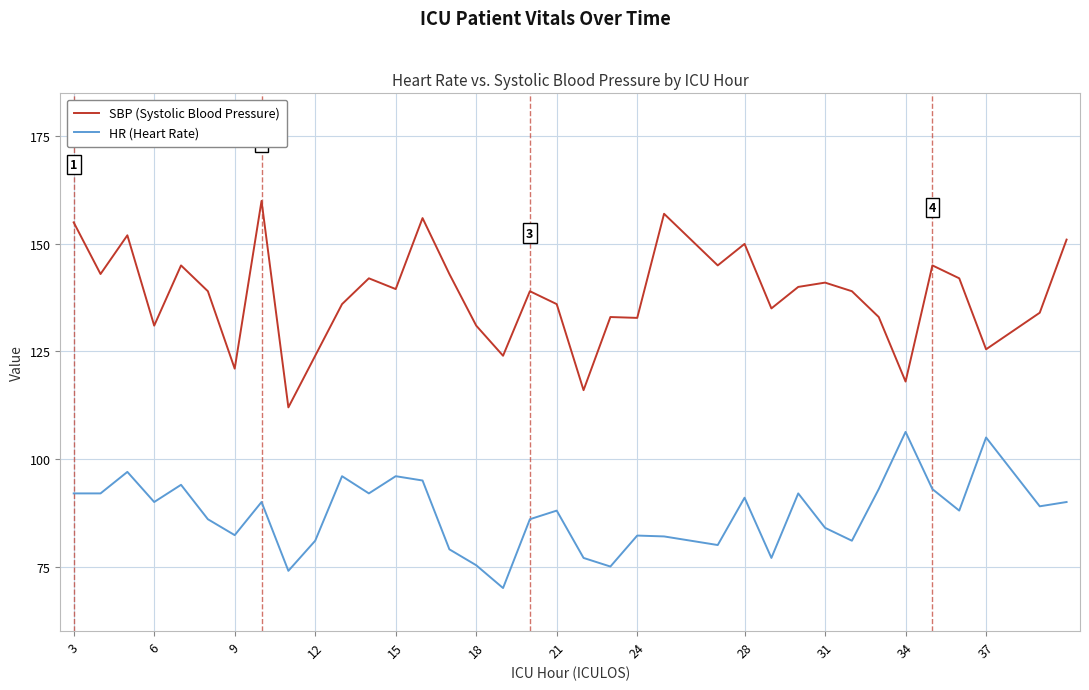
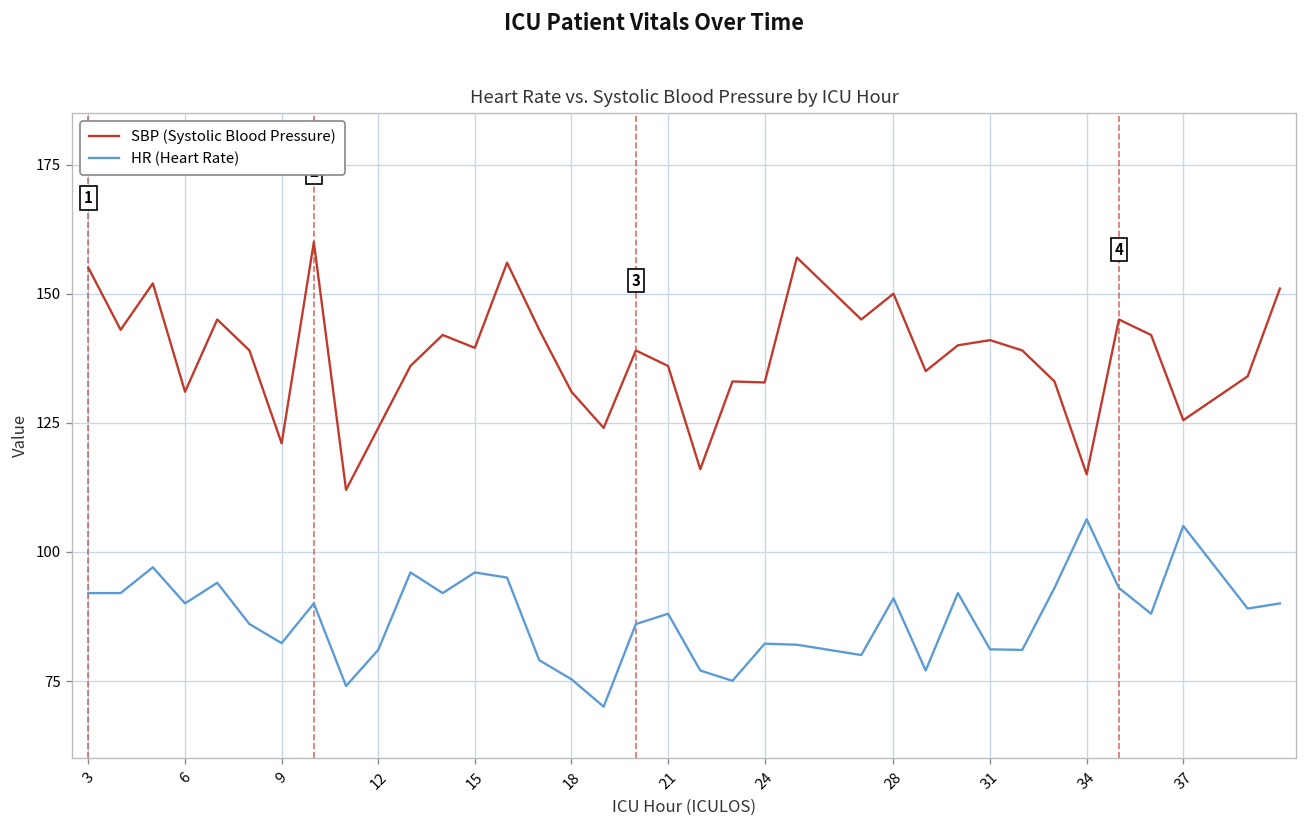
  {
    "SBP (Systolic Blood Pressure)": {
      "3": 155,
      "6": 131,
      "9": 121,
      "12": 124,
      "15": 140,
      "18": 131,
      "21": 136,
      "24": 133,
      "28": 150,
      "31": 141,
-     "34": 118,
+     "34": 115,
      "37": 126
    },
    "HR (Heart Rate)": {
      "3": 92,
      "6": 90,
      "9": 82,
      "12": 81,
      "15": 96,
      "18": 75,
      "21": 88,
      "24": 82,
      "28": 91,
-     "31": 84,
+     "31": 81,
      "34": 106,
      "37": 105
    }
  }
